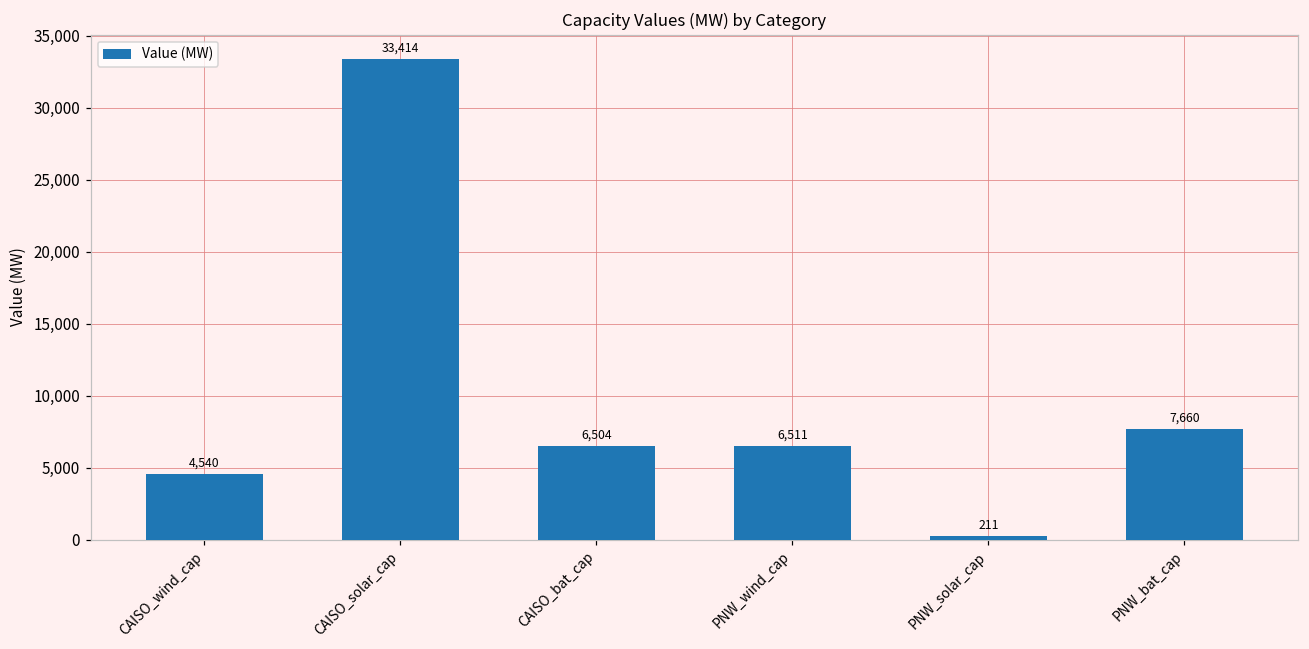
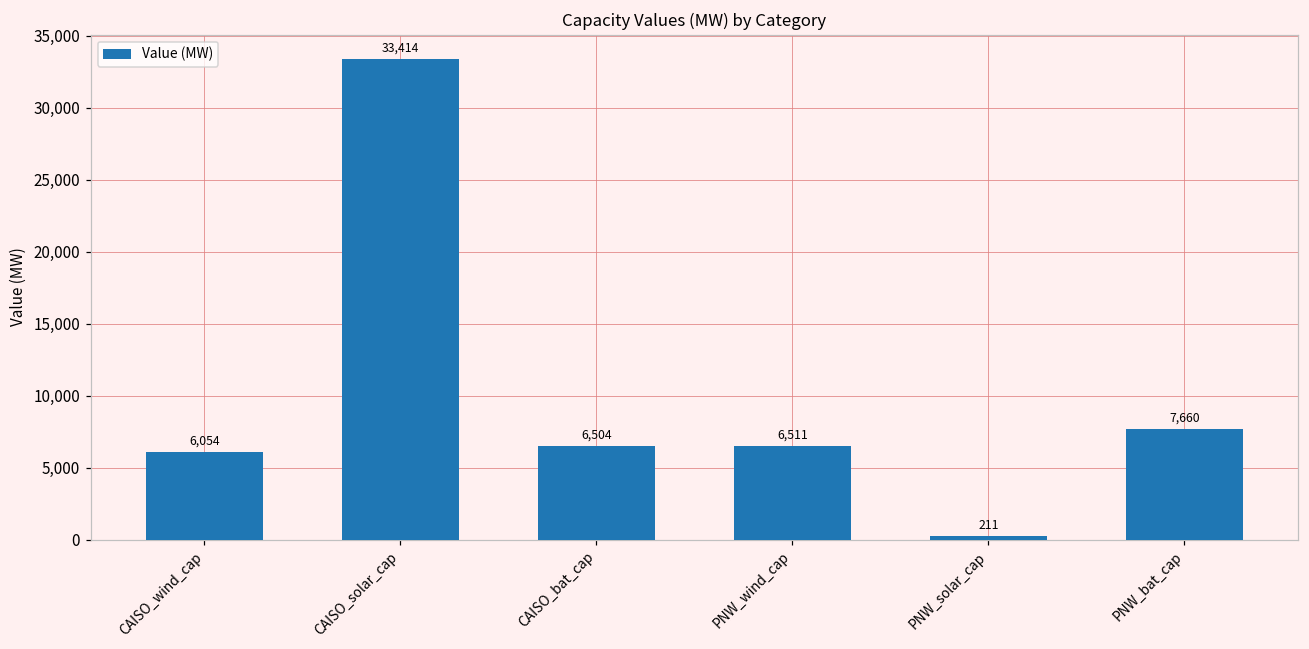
  {
-   "CAISO_wind_cap": "4,540",
+   "CAISO_wind_cap": "6,054",
    "CAISO_solar_cap": "33,414",
    "CAISO_bat_cap": "6,504",
    "PNW_wind_cap": "6,511",
    "PNW_solar_cap": "211",
    "PNW_bat_cap": "7,660"
  }
